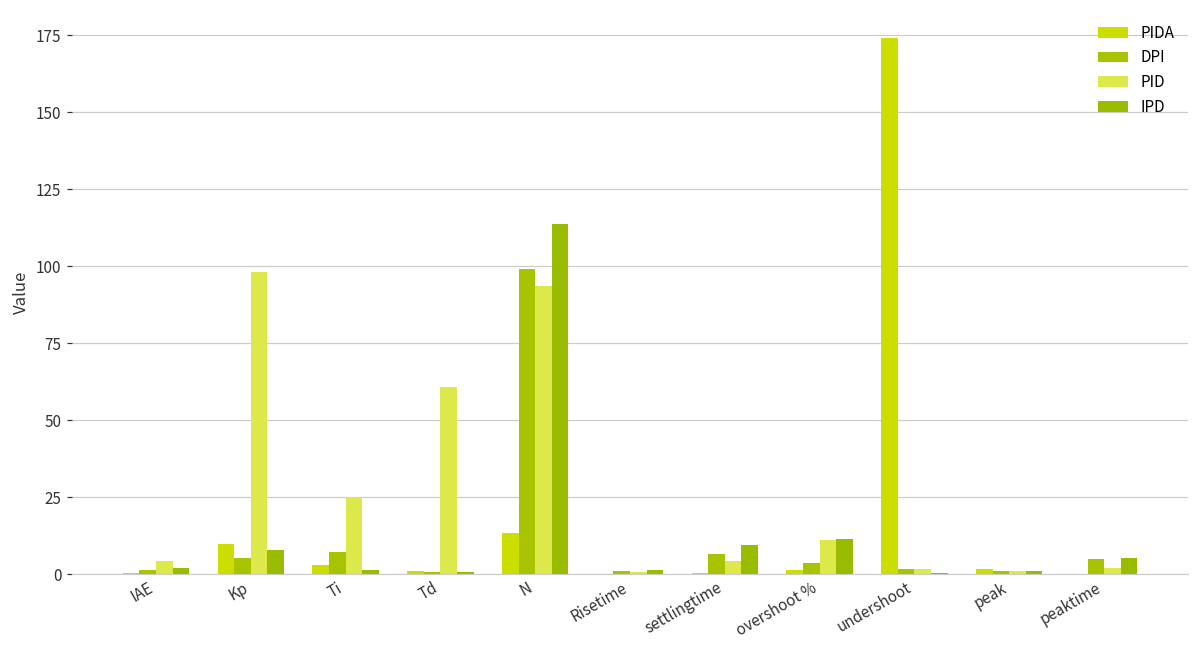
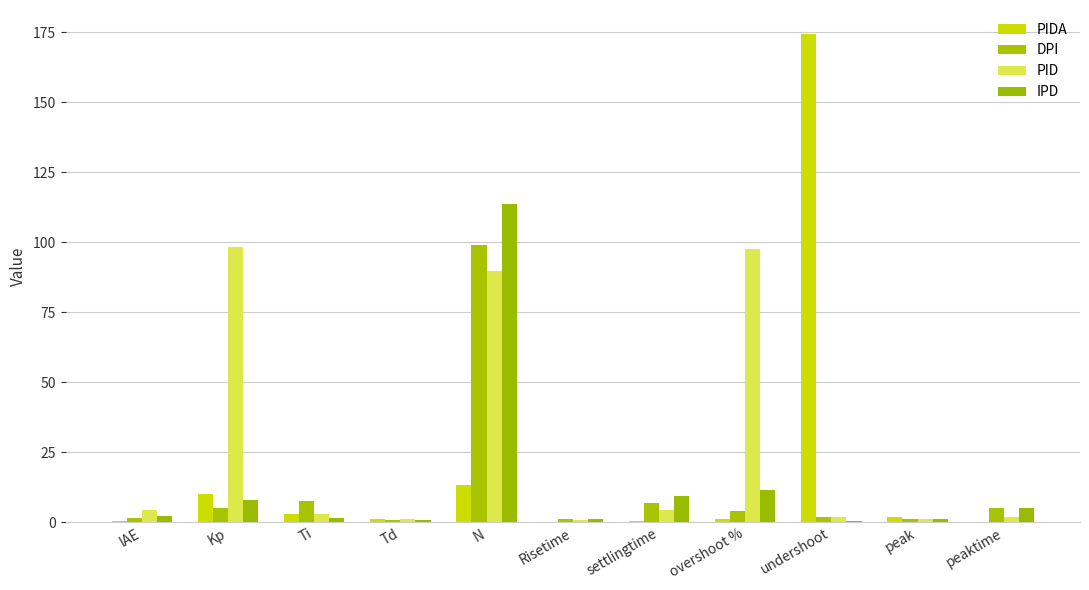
  {
    "PID": {
      "IAE": 4,
      "Kp": 98,
-     "Ti": 25,
-     "Td": 61,
-     "N": 94,
+     "Ti": 3,
+     "Td": 1,
+     "N": 89,
      "settlingtime": 4,
-     "overshoot %": 11,
+     "overshoot %": 98,
      "undershoot": 2,
      "peak": 1,
      "peaktime": 2
    }
  }
